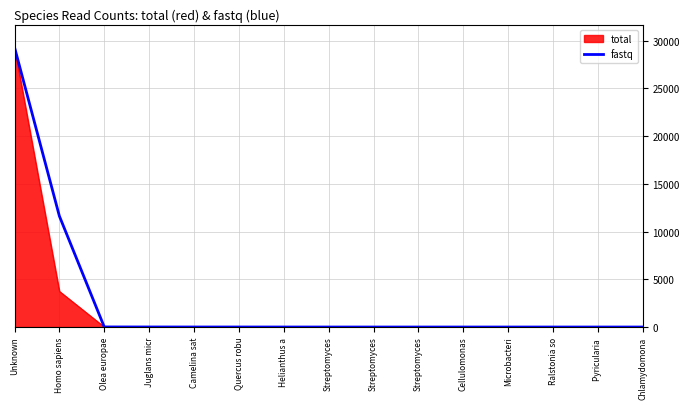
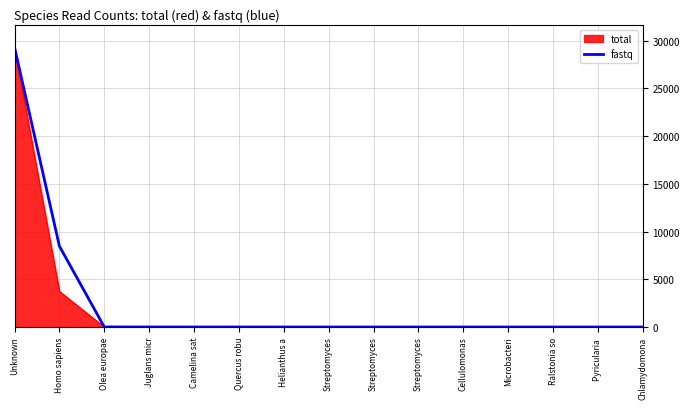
  {
    "total": {
      "Homo sapiens": 4000
    },
    "fastq": {
-     "Homo sapiens": 12000
+     "Homo sapiens": 8000
    }
  }
